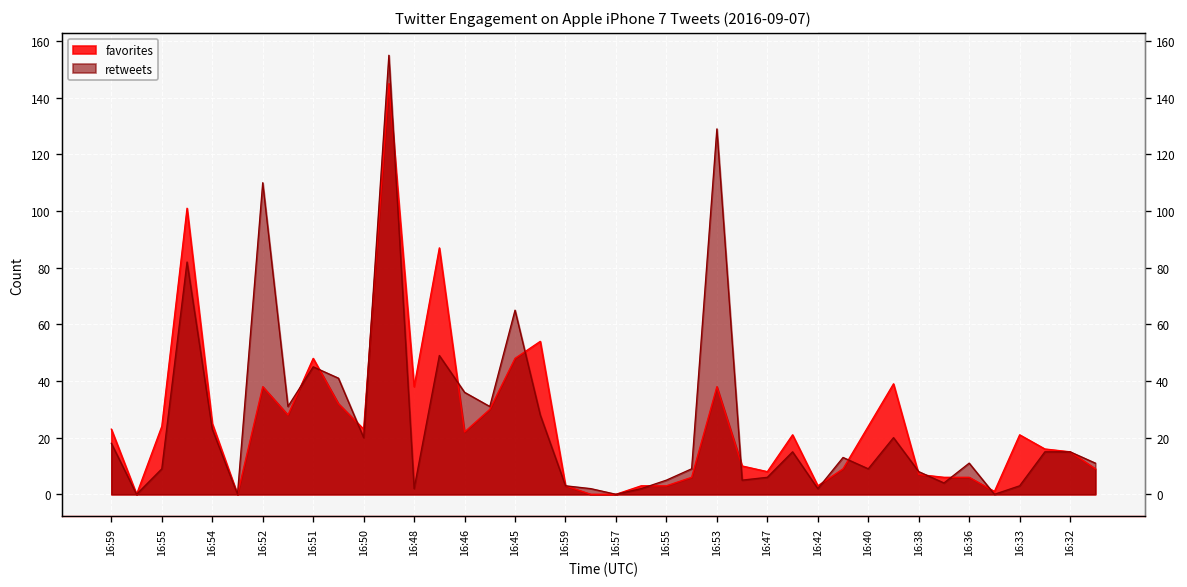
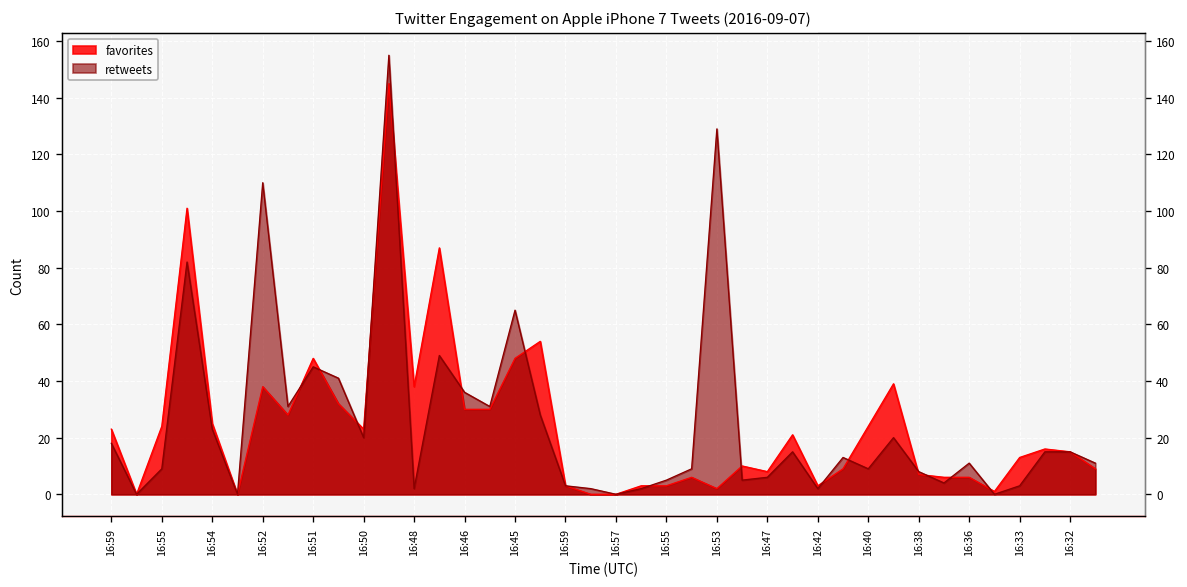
  {
    "favorites": {
      "16:48": 38,
-     "16:46": 22,
-     "16:53": 38,
+     "16:46": 30,
+     "16:53": 2,
      "16:40": 24,
-     "16:33": 21
+     "16:33": 13
    },
    "retweets": {
      "16:48": 2,
      "16:46": 36,
      "16:53": 129,
      "16:40": 9,
      "16:33": 3
    }
  }
